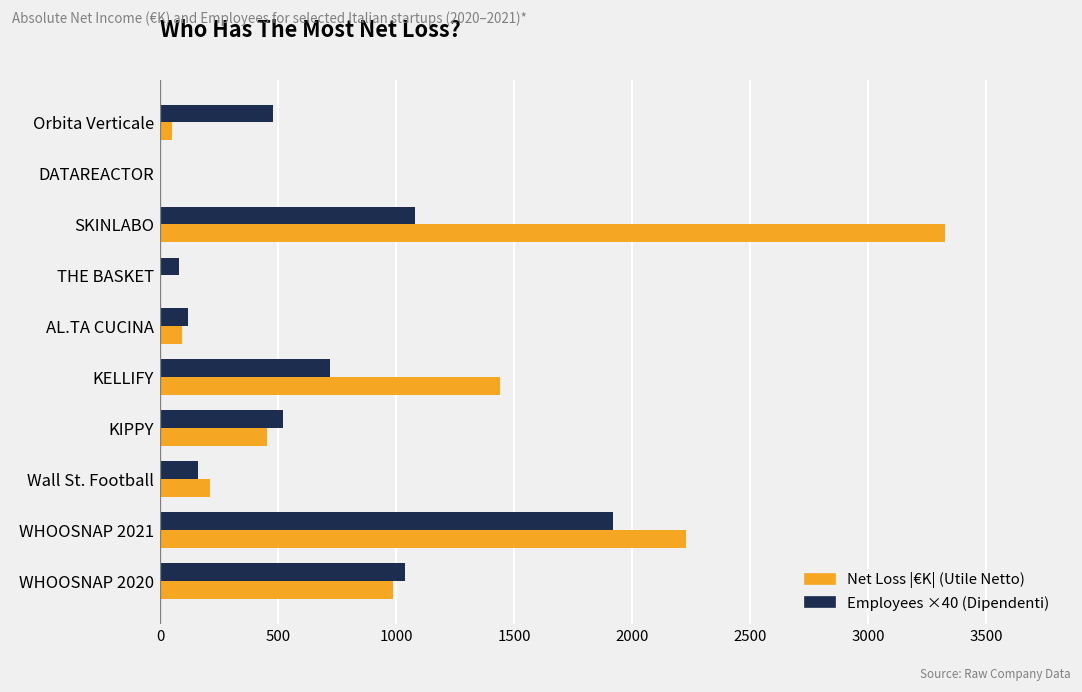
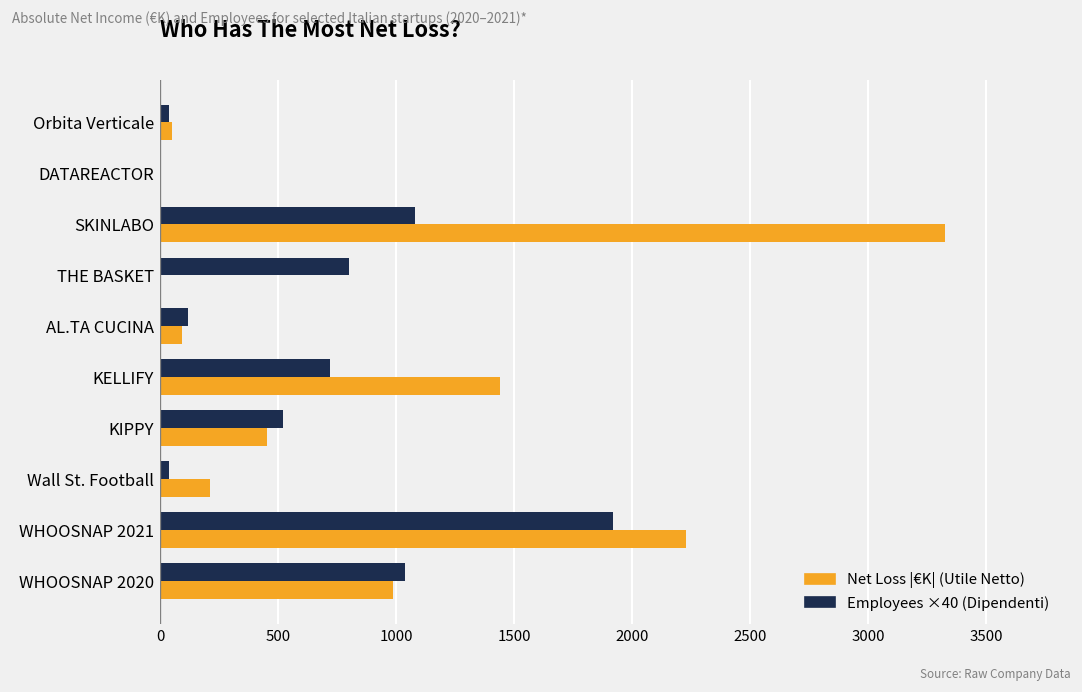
  {
    "Net Loss |€K| (Utile Netto)": {
      "Orbita Verticale": 50,
      "SKINLABO": 3330,
      "AL.TA CUCINA": 90,
      "KELLIFY": 1440,
      "KIPPY": 450,
      "Wall St. Football": 210,
      "WHOOSNAP 2021": 2230,
      "WHOOSNAP 2020": 990
    },
    "Employees ×40 (Dipendenti)": {
-     "Orbita Verticale": 480,
+     "Orbita Verticale": 40,
      "DATAREACTOR": 0,
      "SKINLABO": 1080,
-     "THE BASKET": 80,
+     "THE BASKET": 800,
      "AL.TA CUCINA": 120,
      "KELLIFY": 720,
      "KIPPY": 520,
-     "Wall St. Football": 160,
+     "Wall St. Football": 40,
      "WHOOSNAP 2021": 1920,
      "WHOOSNAP 2020": 1040
    }
  }
